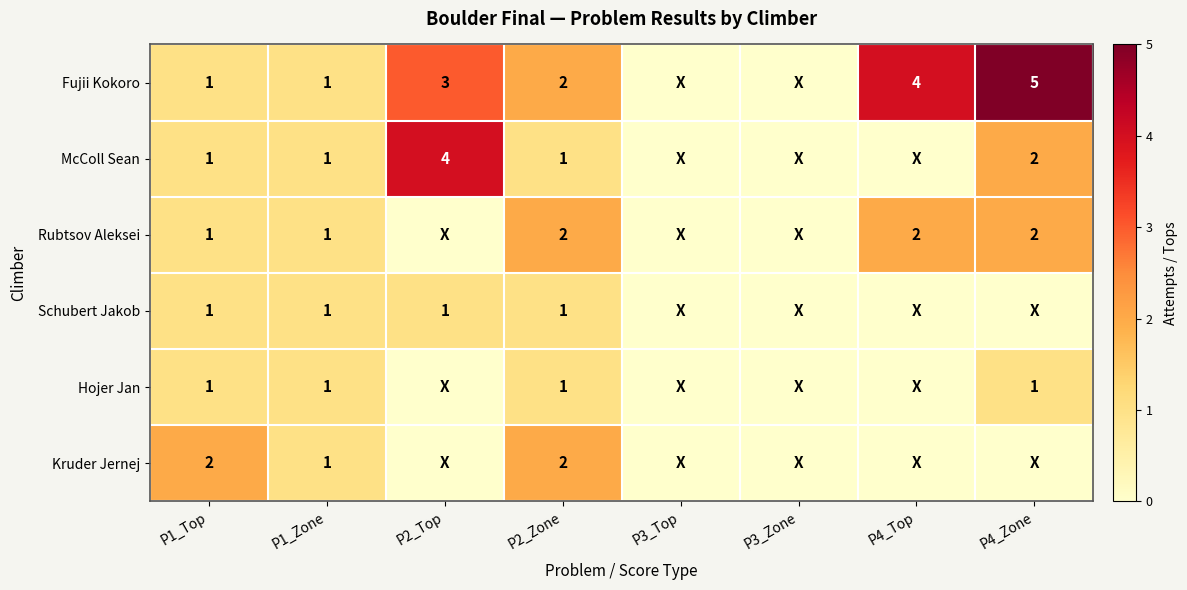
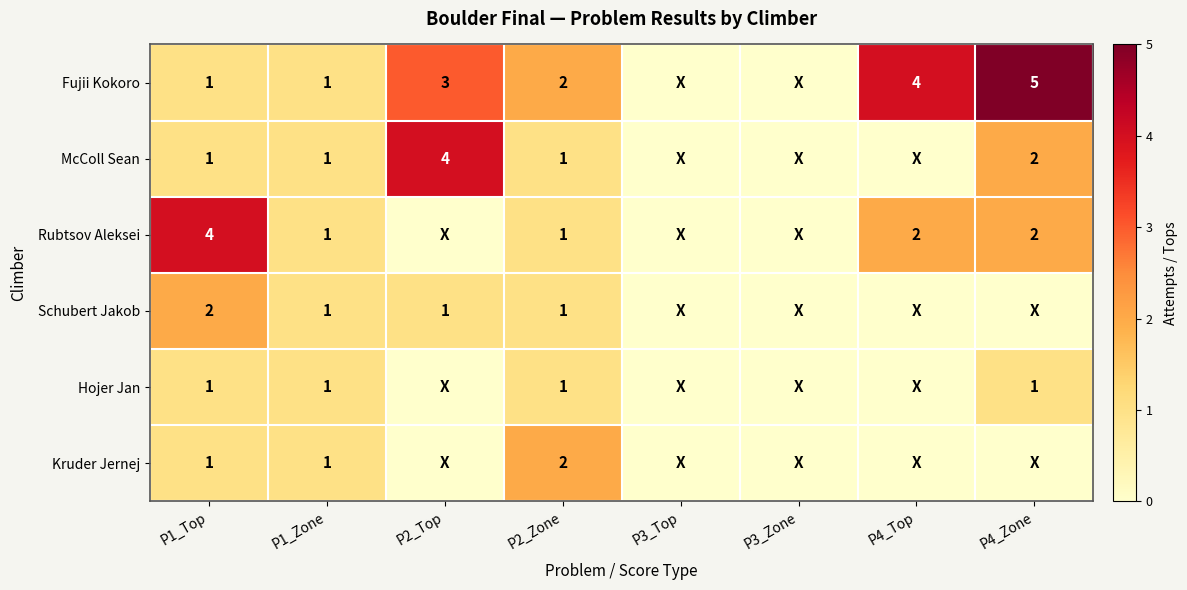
  {
    "Fujii Kokoro": {
      "P1_Top": 1,
      "P1_Zone": 1,
      "P2_Top": 3,
      "P2_Zone": 2,
      "P4_Top": 4,
      "P4_Zone": 5
    },
    "McColl Sean": {
      "P1_Top": 1,
      "P1_Zone": 1,
      "P2_Top": 4,
      "P2_Zone": 1,
      "P4_Zone": 2
    },
    "Rubtsov Aleksei": {
-     "P1_Top": 1,
+     "P1_Top": 4,
      "P1_Zone": 1,
-     "P2_Zone": 2,
+     "P2_Zone": 1,
      "P4_Top": 2,
      "P4_Zone": 2
    },
    "Schubert Jakob": {
-     "P1_Top": 1,
+     "P1_Top": 2,
      "P1_Zone": 1,
      "P2_Top": 1,
      "P2_Zone": 1
    },
    "Hojer Jan": {
      "P1_Top": 1,
      "P1_Zone": 1,
      "P2_Zone": 1,
      "P4_Zone": 1
    },
    "Kruder Jernej": {
-     "P1_Top": 2,
+     "P1_Top": 1,
      "P1_Zone": 1,
      "P2_Zone": 2
    }
  }
